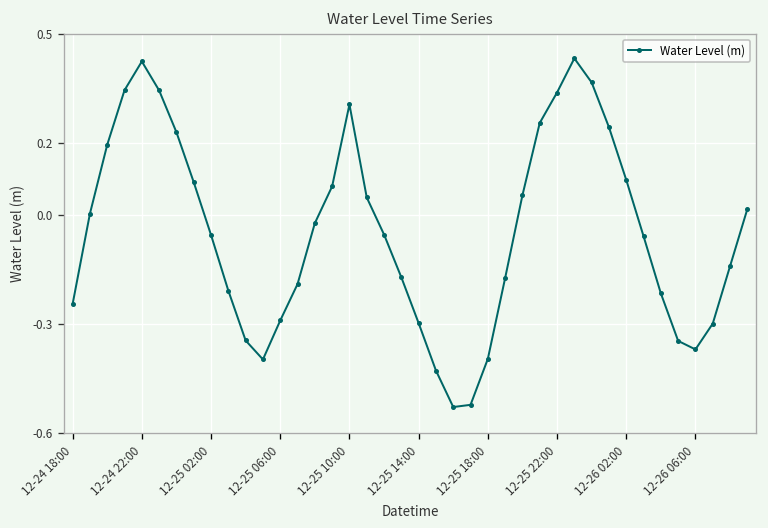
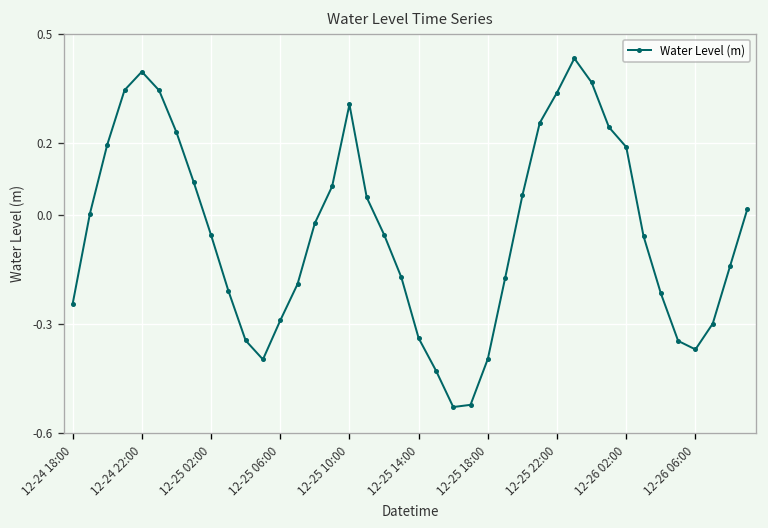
  {
    "12-24 18:00": -0.24,
-   "12-24 22:00": 0.42,
+   "12-24 22:00": 0.40,
    "12-25 02:00": -0.05,
    "12-25 06:00": -0.29,
    "12-25 10:00": 0.31,
-   "12-25 14:00": -0.30,
+   "12-25 14:00": -0.34,
    "12-25 18:00": -0.40,
    "12-25 22:00": 0.34,
-   "12-26 02:00": 0.10,
+   "12-26 02:00": 0.19,
    "12-26 06:00": -0.37
  }
